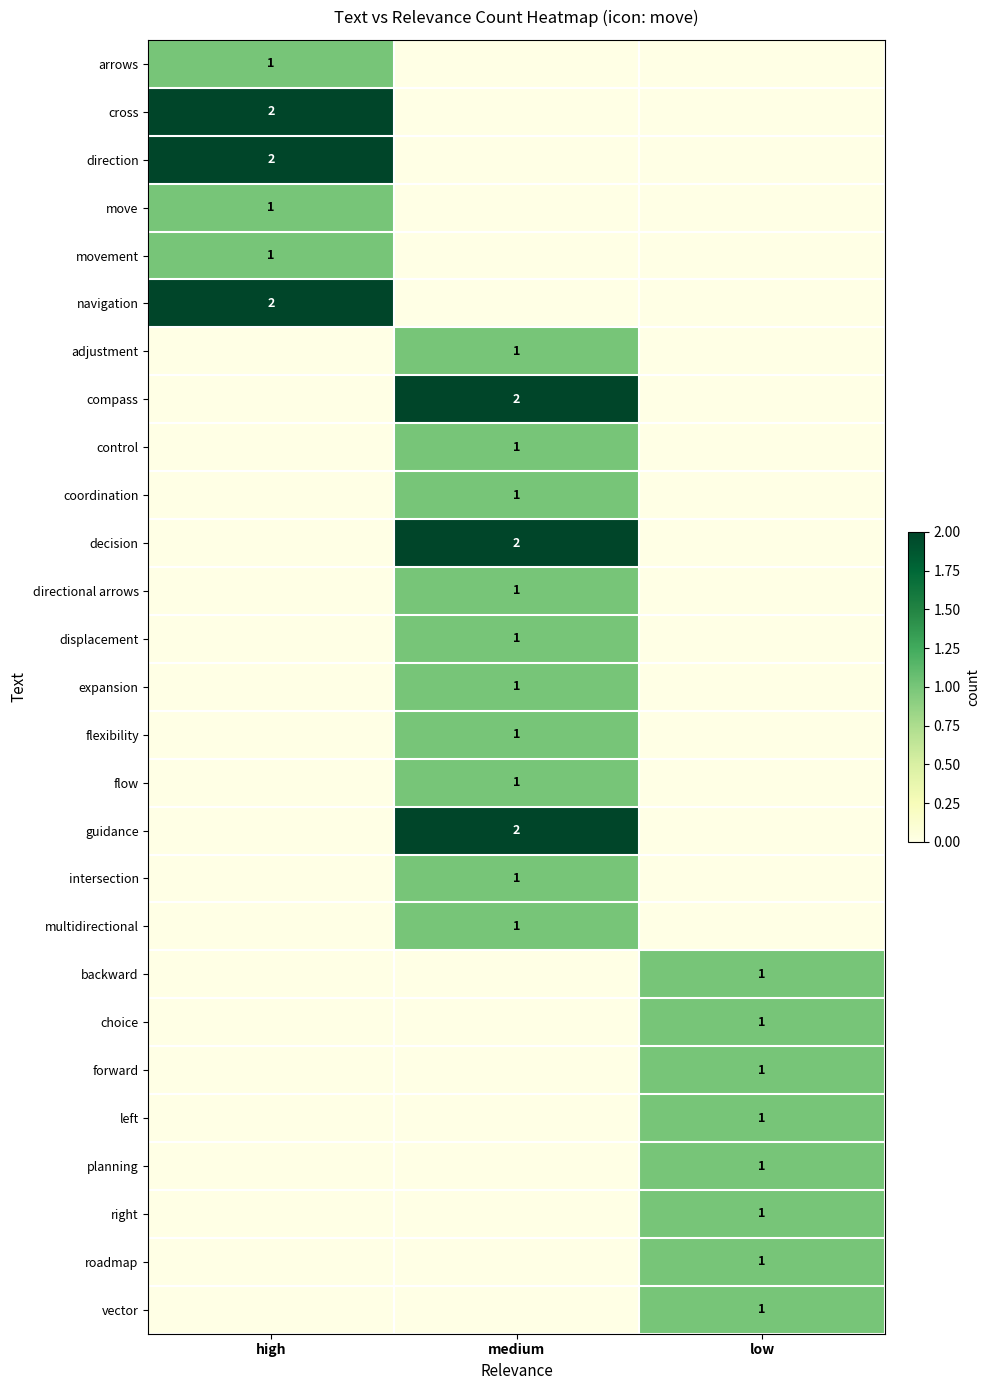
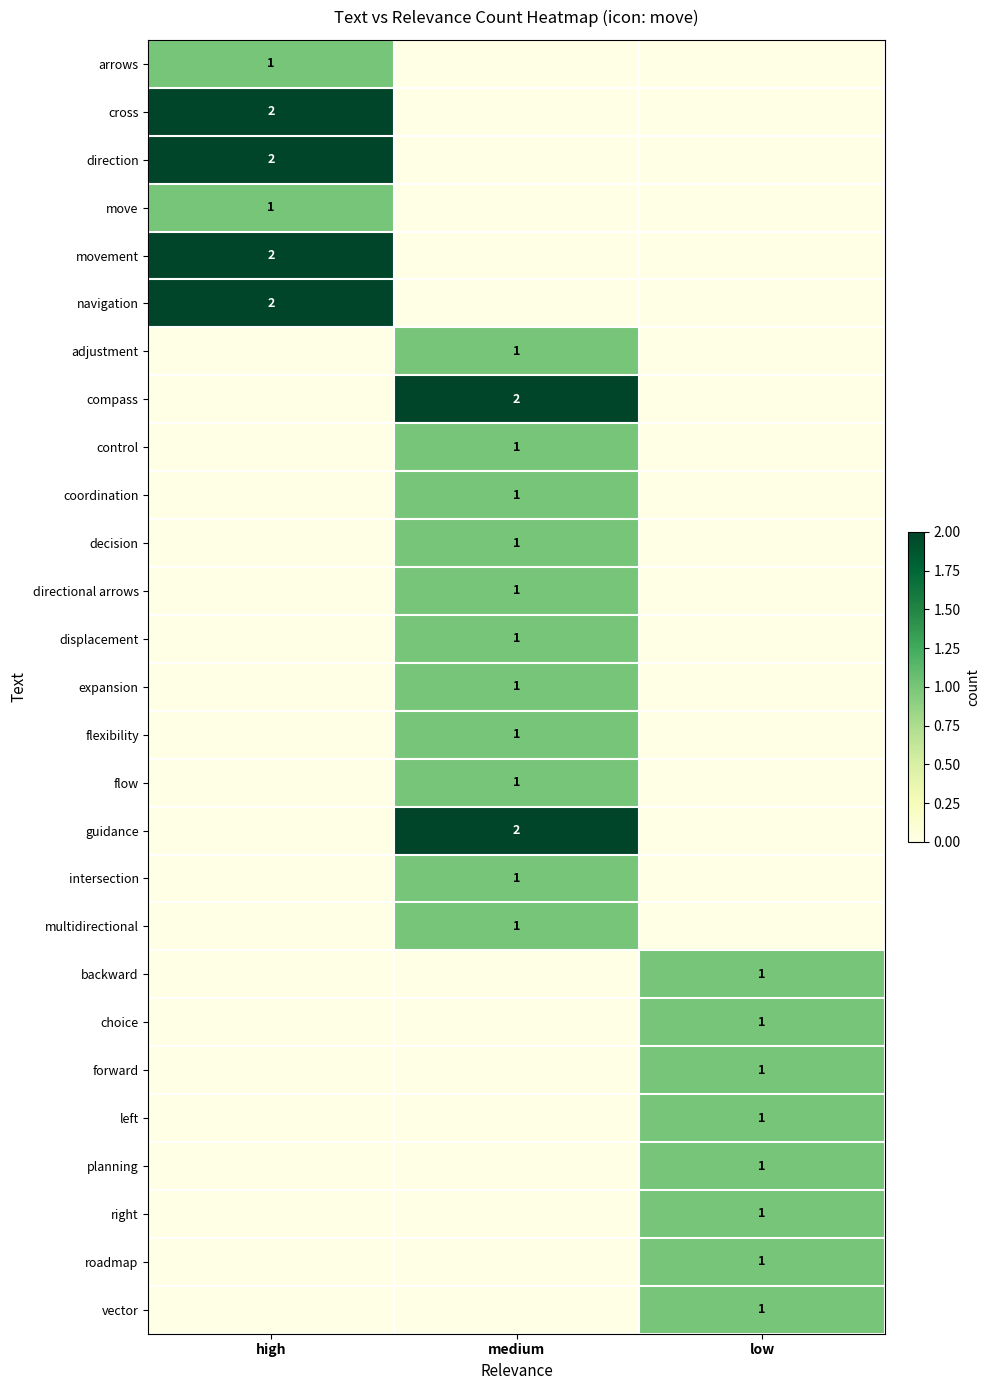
  {
    "arrows": {
      "high": 1
    },
    "cross": {
      "high": 2
    },
    "direction": {
      "high": 2
    },
    "move": {
      "high": 1
    },
    "movement": {
-     "high": 1
+     "high": 2
    },
    "navigation": {
      "high": 2
    },
    "adjustment": {
      "medium": 1
    },
    "compass": {
      "medium": 2
    },
    "control": {
      "medium": 1
    },
    "coordination": {
      "medium": 1
    },
    "decision": {
-     "medium": 2
+     "medium": 1
    },
    "directional arrows": {
      "medium": 1
    },
    "displacement": {
      "medium": 1
    },
    "expansion": {
      "medium": 1
    },
    "flexibility": {
      "medium": 1
    },
    "flow": {
      "medium": 1
    },
    "guidance": {
      "medium": 2
    },
    "intersection": {
      "medium": 1
    },
    "multidirectional": {
      "medium": 1
    },
    "backward": {
      "low": 1
    },
    "choice": {
      "low": 1
    },
    "forward": {
      "low": 1
    },
    "left": {
      "low": 1
    },
    "planning": {
      "low": 1
    },
    "right": {
      "low": 1
    },
    "roadmap": {
      "low": 1
    },
    "vector": {
      "low": 1
    }
  }
